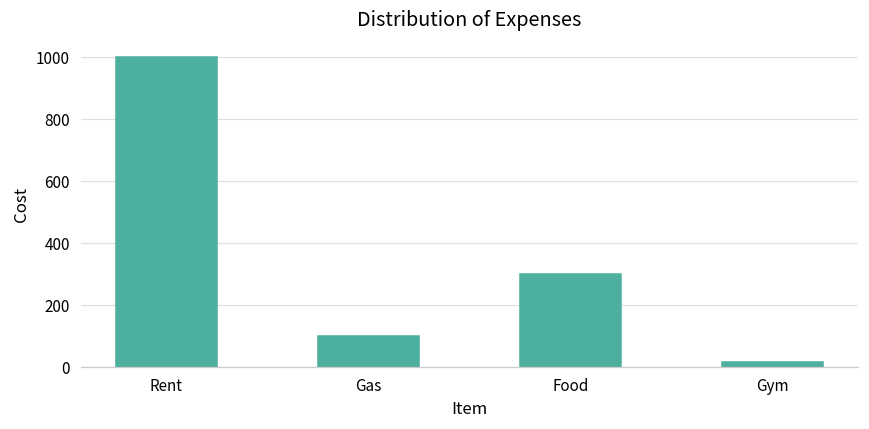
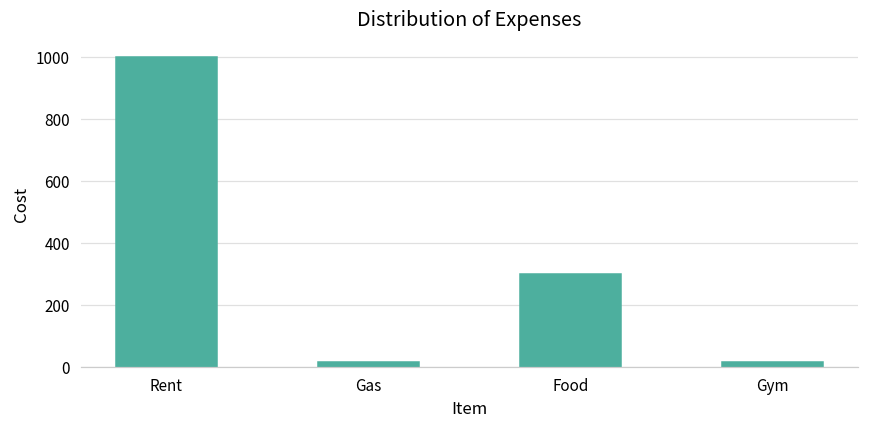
  {
    "Rent": 1000,
-   "Gas": 100,
+   "Gas": 20,
    "Food": 300,
    "Gym": 20
  }
